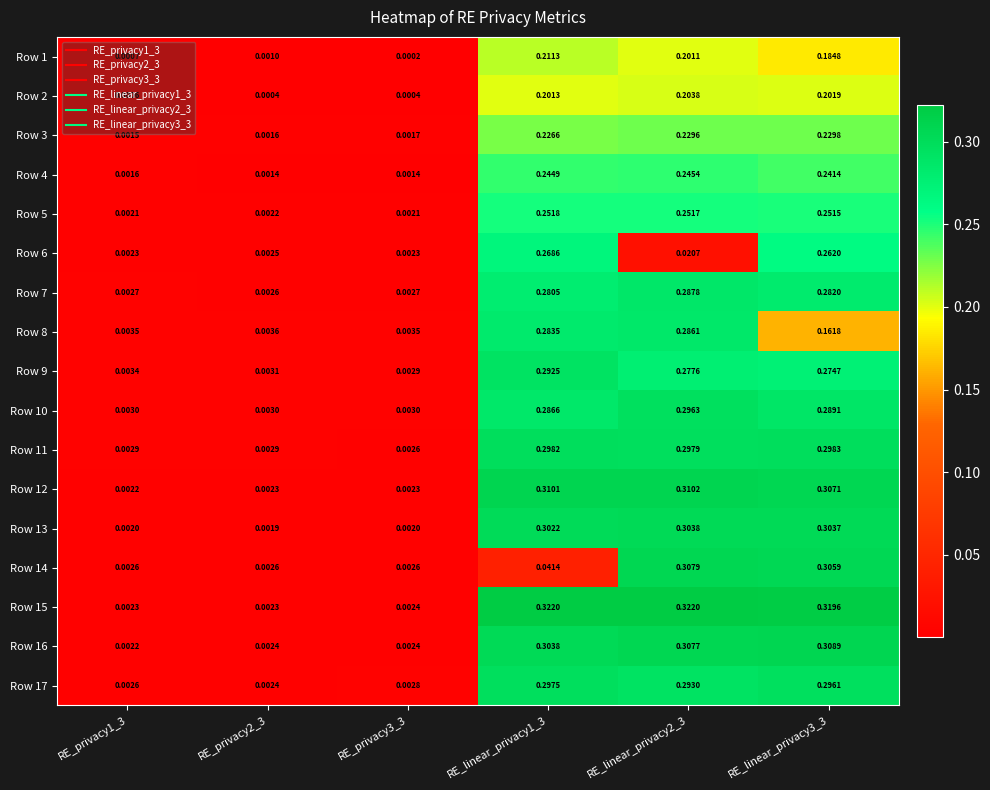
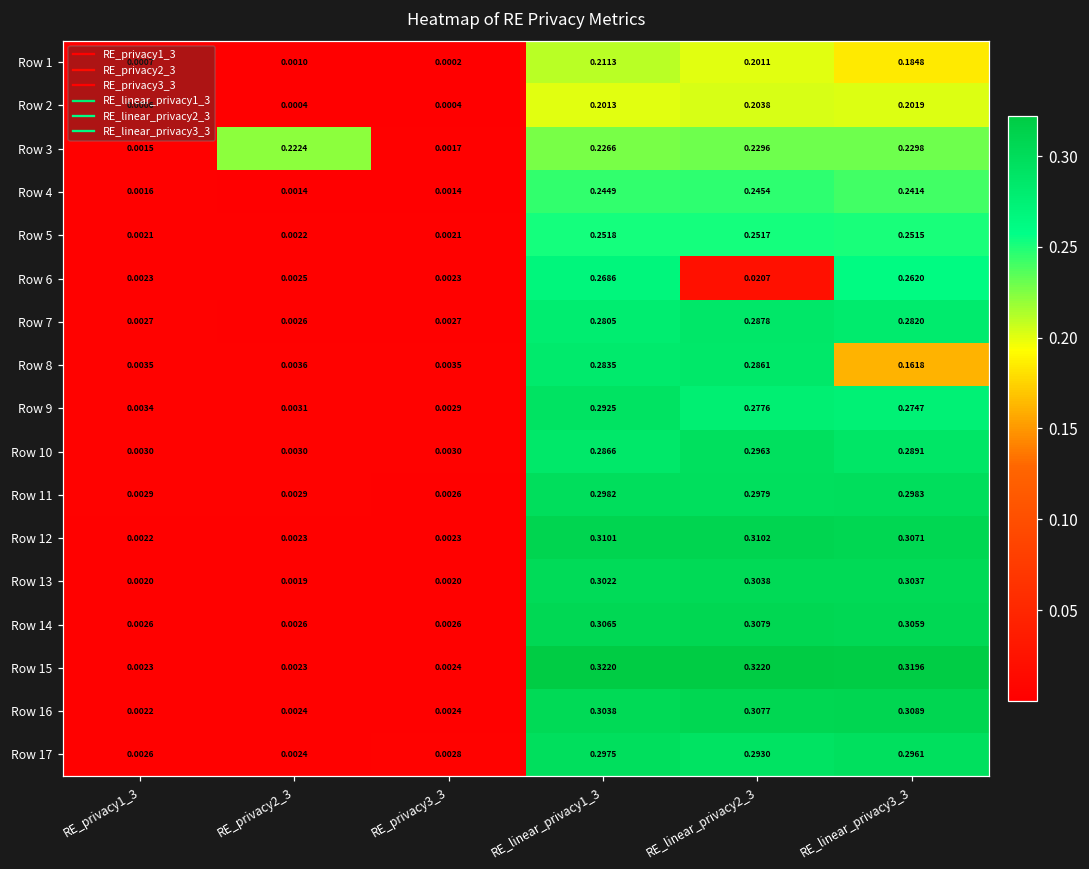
  {
    "Row 1": {
      "RE_privacy2_3": 0.0010,
      "RE_privacy3_3": 0.0002,
      "RE_linear_privacy1_3": 0.2113,
      "RE_linear_privacy2_3": 0.2011,
      "RE_linear_privacy3_3": 0.1848
    },
    "Row 2": {
      "RE_privacy2_3": 0.0004,
      "RE_privacy3_3": 0.0004,
      "RE_linear_privacy1_3": 0.2013,
      "RE_linear_privacy2_3": 0.2038,
      "RE_linear_privacy3_3": 0.2019
    },
    "Row 3": {
-     "RE_privacy2_3": 0.0016,
+     "RE_privacy2_3": 0.2224,
      "RE_privacy3_3": 0.0017,
      "RE_linear_privacy1_3": 0.2266,
      "RE_linear_privacy2_3": 0.2296,
      "RE_linear_privacy3_3": 0.2298
    },
    "Row 4": {
      "RE_privacy1_3": 0.0016,
      "RE_privacy2_3": 0.0014,
      "RE_privacy3_3": 0.0014,
      "RE_linear_privacy1_3": 0.2449,
      "RE_linear_privacy2_3": 0.2454,
      "RE_linear_privacy3_3": 0.2414
    },
    "Row 5": {
      "RE_privacy1_3": 0.0021,
      "RE_privacy2_3": 0.0022,
      "RE_privacy3_3": 0.0021,
      "RE_linear_privacy1_3": 0.2518,
      "RE_linear_privacy2_3": 0.2517,
      "RE_linear_privacy3_3": 0.2515
    },
    "Row 6": {
      "RE_privacy1_3": 0.0023,
      "RE_privacy2_3": 0.0025,
      "RE_privacy3_3": 0.0023,
      "RE_linear_privacy1_3": 0.2686,
      "RE_linear_privacy2_3": 0.0207,
      "RE_linear_privacy3_3": 0.2620
    },
    "Row 7": {
      "RE_privacy1_3": 0.0027,
      "RE_privacy2_3": 0.0026,
      "RE_privacy3_3": 0.0027,
      "RE_linear_privacy1_3": 0.2805,
      "RE_linear_privacy2_3": 0.2878,
      "RE_linear_privacy3_3": 0.2820
    },
    "Row 8": {
      "RE_privacy1_3": 0.0035,
      "RE_privacy2_3": 0.0036,
      "RE_privacy3_3": 0.0035,
      "RE_linear_privacy1_3": 0.2835,
      "RE_linear_privacy2_3": 0.2861,
      "RE_linear_privacy3_3": 0.1618
    },
    "Row 9": {
      "RE_privacy1_3": 0.0034,
      "RE_privacy2_3": 0.0031,
      "RE_privacy3_3": 0.0029,
      "RE_linear_privacy1_3": 0.2925,
      "RE_linear_privacy2_3": 0.2776,
      "RE_linear_privacy3_3": 0.2747
    },
    "Row 10": {
      "RE_privacy1_3": 0.0030,
      "RE_privacy2_3": 0.0030,
      "RE_privacy3_3": 0.0030,
      "RE_linear_privacy1_3": 0.2866,
      "RE_linear_privacy2_3": 0.2963,
      "RE_linear_privacy3_3": 0.2891
    },
    "Row 11": {
      "RE_privacy1_3": 0.0029,
      "RE_privacy2_3": 0.0029,
      "RE_privacy3_3": 0.0026,
      "RE_linear_privacy1_3": 0.2982,
      "RE_linear_privacy2_3": 0.2979,
      "RE_linear_privacy3_3": 0.2983
    },
    "Row 12": {
      "RE_privacy1_3": 0.0022,
      "RE_privacy2_3": 0.0023,
      "RE_privacy3_3": 0.0023,
      "RE_linear_privacy1_3": 0.3101,
      "RE_linear_privacy2_3": 0.3102,
      "RE_linear_privacy3_3": 0.3071
    },
    "Row 13": {
      "RE_privacy1_3": 0.0020,
      "RE_privacy2_3": 0.0019,
      "RE_privacy3_3": 0.0020,
      "RE_linear_privacy1_3": 0.3022,
      "RE_linear_privacy2_3": 0.3038,
      "RE_linear_privacy3_3": 0.3037
    },
    "Row 14": {
      "RE_privacy1_3": 0.0026,
      "RE_privacy2_3": 0.0026,
      "RE_privacy3_3": 0.0026,
-     "RE_linear_privacy1_3": 0.0414,
+     "RE_linear_privacy1_3": 0.3065,
      "RE_linear_privacy2_3": 0.3079,
      "RE_linear_privacy3_3": 0.3059
    },
    "Row 15": {
      "RE_privacy1_3": 0.0023,
      "RE_privacy2_3": 0.0023,
      "RE_privacy3_3": 0.0024,
      "RE_linear_privacy1_3": 0.3220,
      "RE_linear_privacy2_3": 0.3220,
      "RE_linear_privacy3_3": 0.3196
    },
    "Row 16": {
      "RE_privacy1_3": 0.0022,
      "RE_privacy2_3": 0.0024,
      "RE_privacy3_3": 0.0024,
      "RE_linear_privacy1_3": 0.3038,
      "RE_linear_privacy2_3": 0.3077,
      "RE_linear_privacy3_3": 0.3089
    },
    "Row 17": {
      "RE_privacy1_3": 0.0026,
      "RE_privacy2_3": 0.0024,
      "RE_privacy3_3": 0.0028,
      "RE_linear_privacy1_3": 0.2975,
      "RE_linear_privacy2_3": 0.2930,
      "RE_linear_privacy3_3": 0.2961
    }
  }
